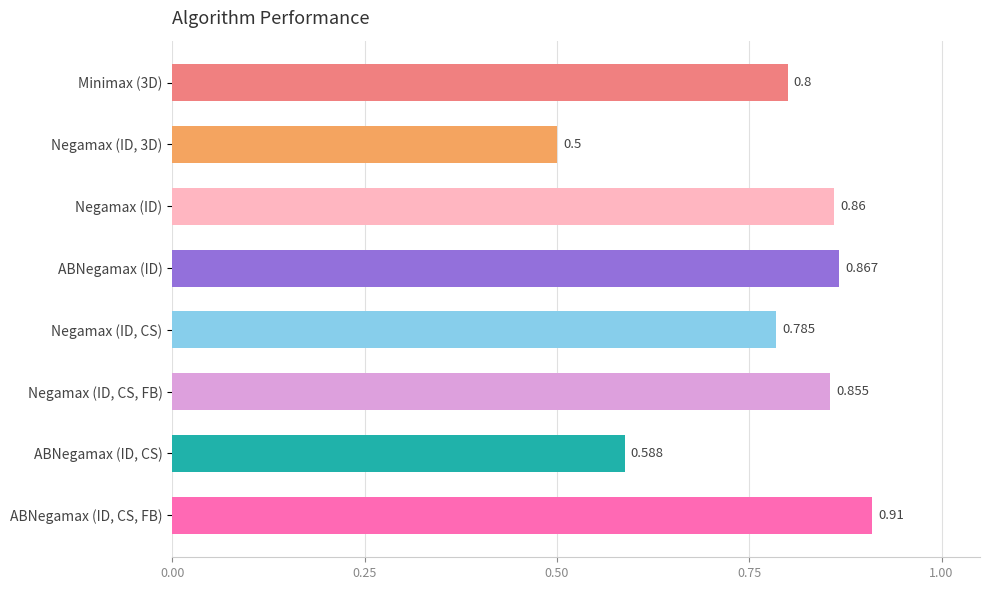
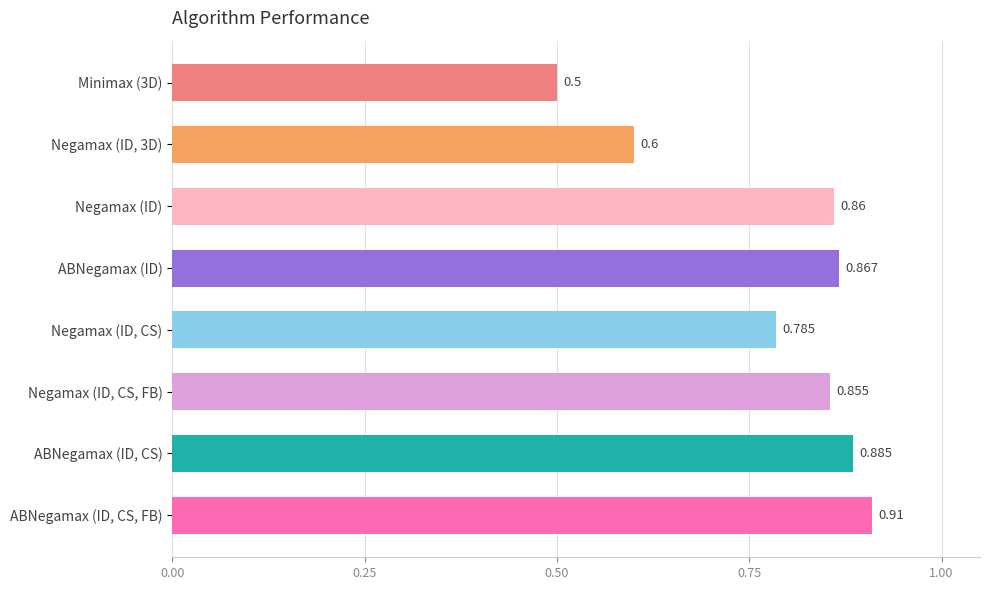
  {
-   "Minimax (3D)": 0.8,
-   "Negamax (ID, 3D)": 0.5,
+   "Minimax (3D)": 0.5,
+   "Negamax (ID, 3D)": 0.6,
    "Negamax (ID)": 0.86,
    "ABNegamax (ID)": 0.867,
    "Negamax (ID, CS)": 0.785,
    "Negamax (ID, CS, FB)": 0.855,
-   "ABNegamax (ID, CS)": 0.588,
+   "ABNegamax (ID, CS)": 0.885,
    "ABNegamax (ID, CS, FB)": 0.91
  }
